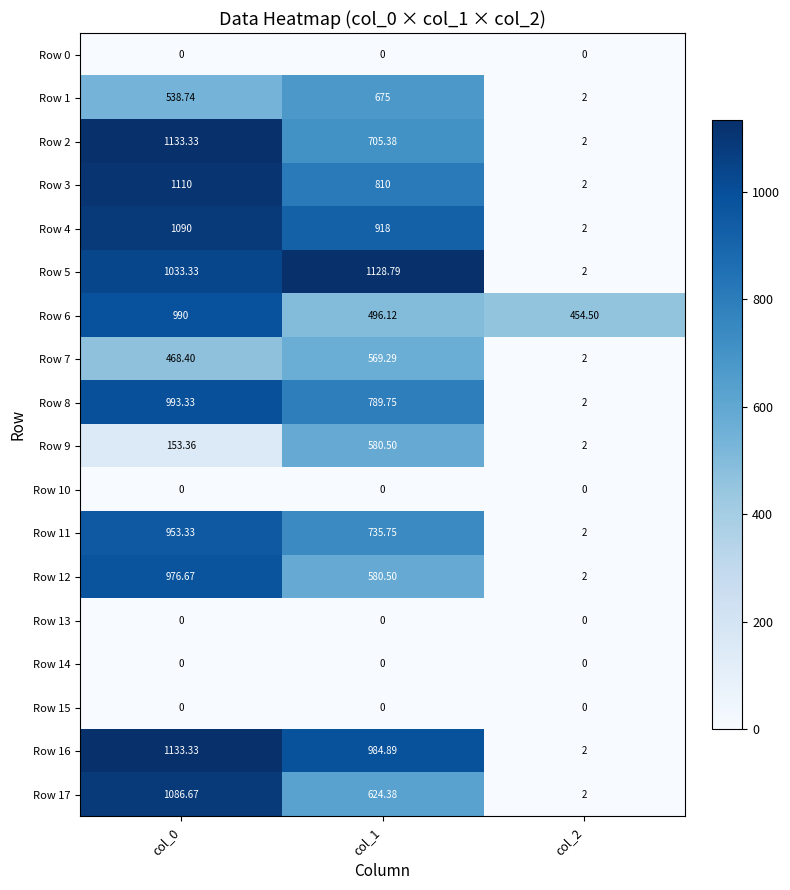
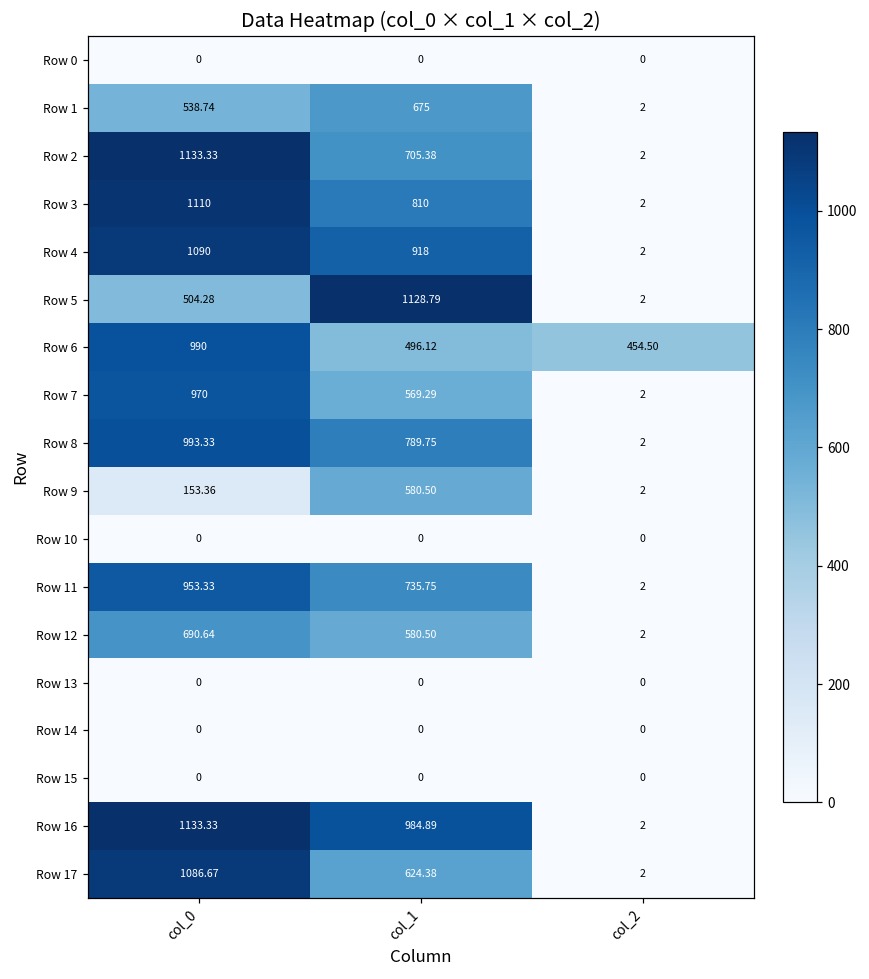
  {
    "Row 0": {
      "col_0": 0,
      "col_1": 0,
      "col_2": 0
    },
    "Row 1": {
      "col_0": 538.74,
      "col_1": 675,
      "col_2": 2
    },
    "Row 2": {
      "col_0": 1133.33,
      "col_1": 705.38,
      "col_2": 2
    },
    "Row 3": {
      "col_0": 1110,
      "col_1": 810,
      "col_2": 2
    },
    "Row 4": {
      "col_0": 1090,
      "col_1": 918,
      "col_2": 2
    },
    "Row 5": {
-     "col_0": 1033.33,
+     "col_0": 504.28,
      "col_1": 1128.79,
      "col_2": 2
    },
    "Row 6": {
      "col_0": 990,
      "col_1": 496.12,
      "col_2": 454.50
    },
    "Row 7": {
-     "col_0": 468.40,
+     "col_0": 970,
      "col_1": 569.29,
      "col_2": 2
    },
    "Row 8": {
      "col_0": 993.33,
      "col_1": 789.75,
      "col_2": 2
    },
    "Row 9": {
      "col_0": 153.36,
      "col_1": 580.50,
      "col_2": 2
    },
    "Row 10": {
      "col_0": 0,
      "col_1": 0,
      "col_2": 0
    },
    "Row 11": {
      "col_0": 953.33,
      "col_1": 735.75,
      "col_2": 2
    },
    "Row 12": {
-     "col_0": 976.67,
+     "col_0": 690.64,
      "col_1": 580.50,
      "col_2": 2
    },
    "Row 13": {
      "col_0": 0,
      "col_1": 0,
      "col_2": 0
    },
    "Row 14": {
      "col_0": 0,
      "col_1": 0,
      "col_2": 0
    },
    "Row 15": {
      "col_0": 0,
      "col_1": 0,
      "col_2": 0
    },
    "Row 16": {
      "col_0": 1133.33,
      "col_1": 984.89,
      "col_2": 2
    },
    "Row 17": {
      "col_0": 1086.67,
      "col_1": 624.38,
      "col_2": 2
    }
  }
